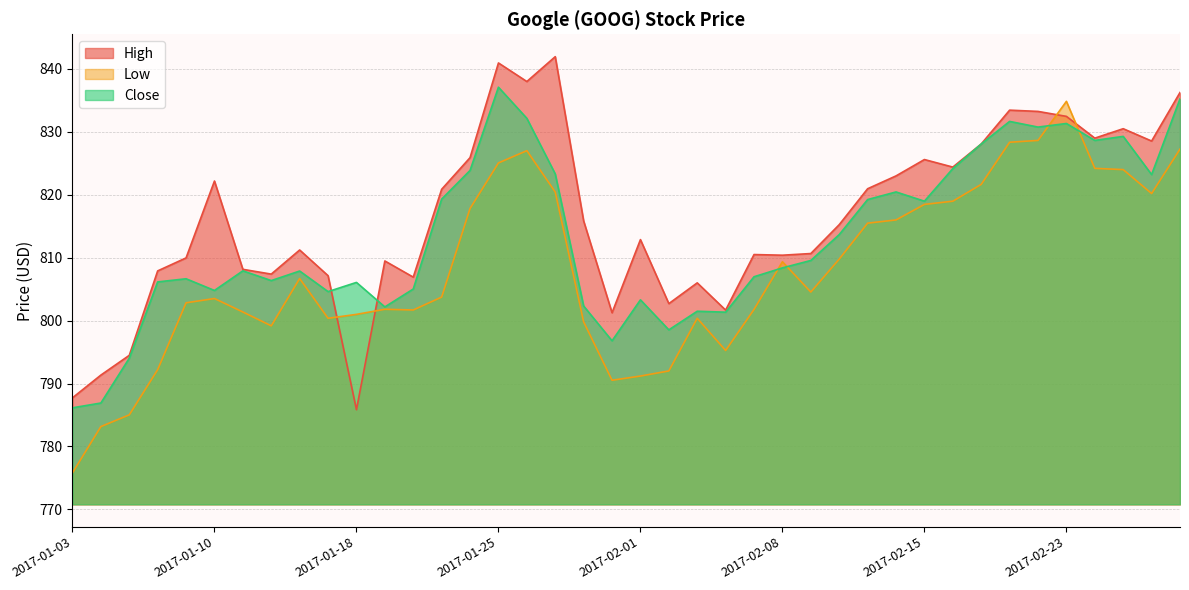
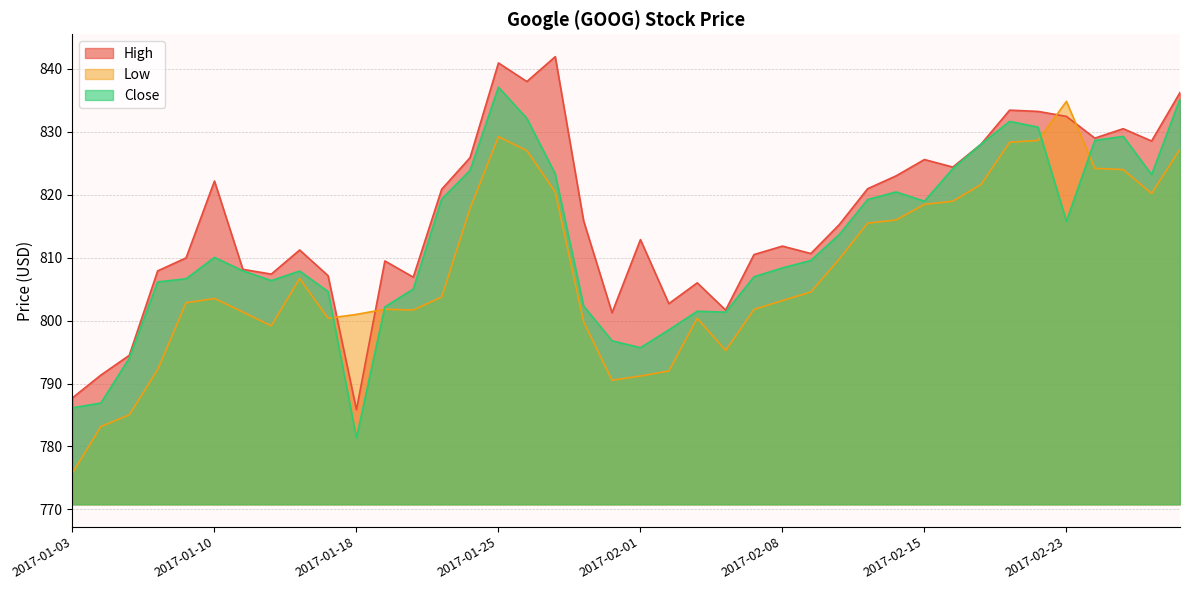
  {
    "High": {
      "2017-01-03": 788,
      "2017-01-10": 822,
      "2017-01-18": 786,
      "2017-01-25": 841,
      "2017-02-01": 813,
-     "2017-02-08": 810,
+     "2017-02-08": 812,
      "2017-02-15": 826,
      "2017-02-23": 832
    },
    "Low": {
      "2017-01-03": 776,
      "2017-01-10": 804,
      "2017-01-18": 801,
-     "2017-01-25": 825,
+     "2017-01-25": 829,
      "2017-02-01": 791,
-     "2017-02-08": 809,
+     "2017-02-08": 803,
      "2017-02-15": 818,
      "2017-02-23": 835
    },
    "Close": {
      "2017-01-03": 786,
-     "2017-01-10": 805,
-     "2017-01-18": 806,
+     "2017-01-10": 810,
+     "2017-01-18": 781,
      "2017-01-25": 837,
-     "2017-02-01": 803,
+     "2017-02-01": 796,
      "2017-02-08": 808,
      "2017-02-15": 819,
-     "2017-02-23": 831
+     "2017-02-23": 816
    }
  }
